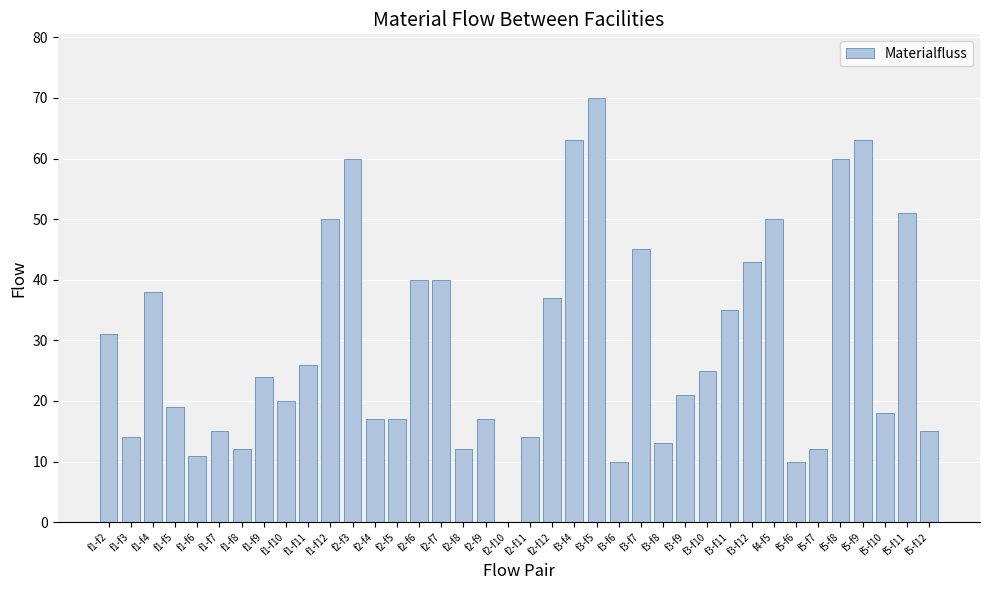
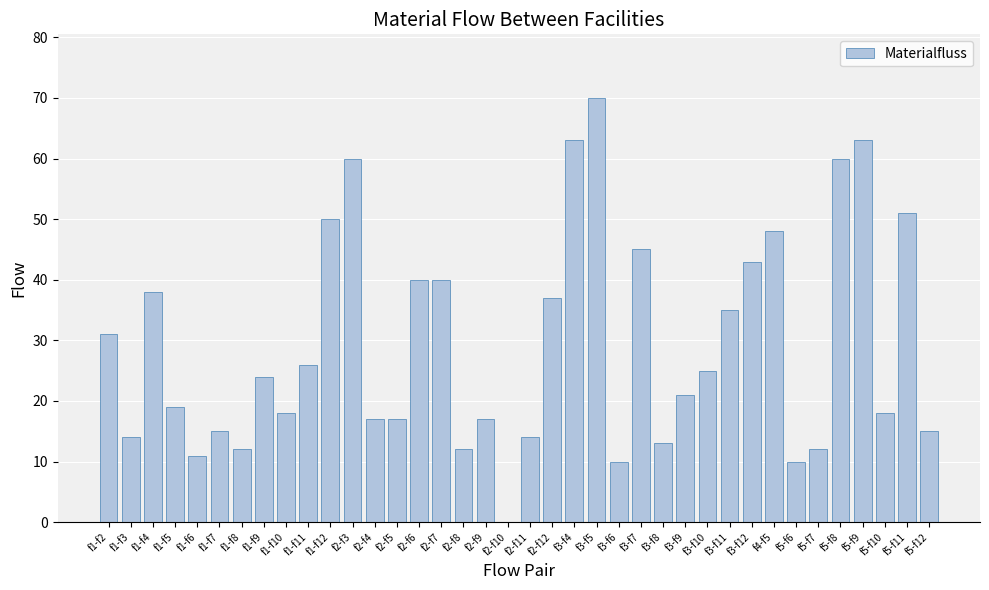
  {
    "f1-f2": 31,
    "f1-f3": 14,
    "f1-f4": 38,
    "f1-f5": 19,
    "f1-f6": 11,
    "f1-f7": 15,
    "f1-f8": 12,
    "f1-f9": 24,
-   "f1-f10": 20,
+   "f1-f10": 18,
    "f1-f11": 26,
    "f1-f12": 50,
    "f2-f3": 60,
    "f2-f4": 17,
    "f2-f5": 17,
    "f2-f6": 40,
    "f2-f7": 40,
    "f2-f8": 12,
    "f2-f9": 17,
    "f2-f10": 0,
    "f2-f11": 14,
    "f2-f12": 37,
    "f3-f4": 63,
    "f3-f5": 70,
    "f3-f6": 10,
    "f3-f7": 45,
    "f3-f8": 13,
    "f3-f9": 21,
    "f3-f10": 25,
    "f3-f11": 35,
    "f3-f12": 43,
-   "f4-f5": 50,
+   "f4-f5": 48,
    "f5-f6": 10,
    "f5-f7": 12,
    "f5-f8": 60,
    "f5-f9": 63,
    "f5-f10": 18,
    "f5-f11": 51,
    "f5-f12": 15
  }
